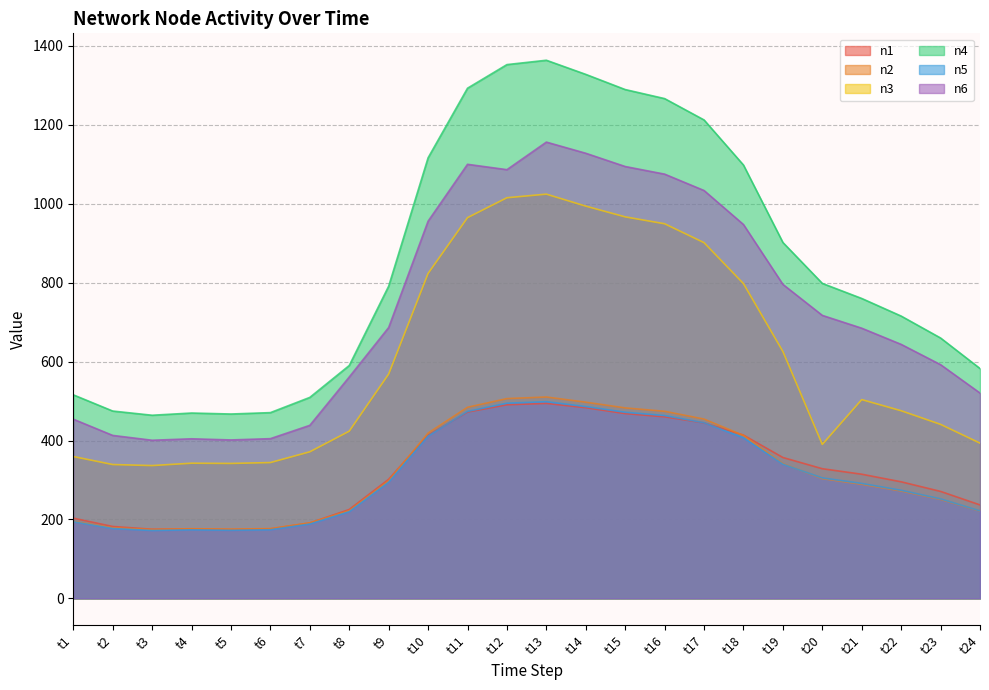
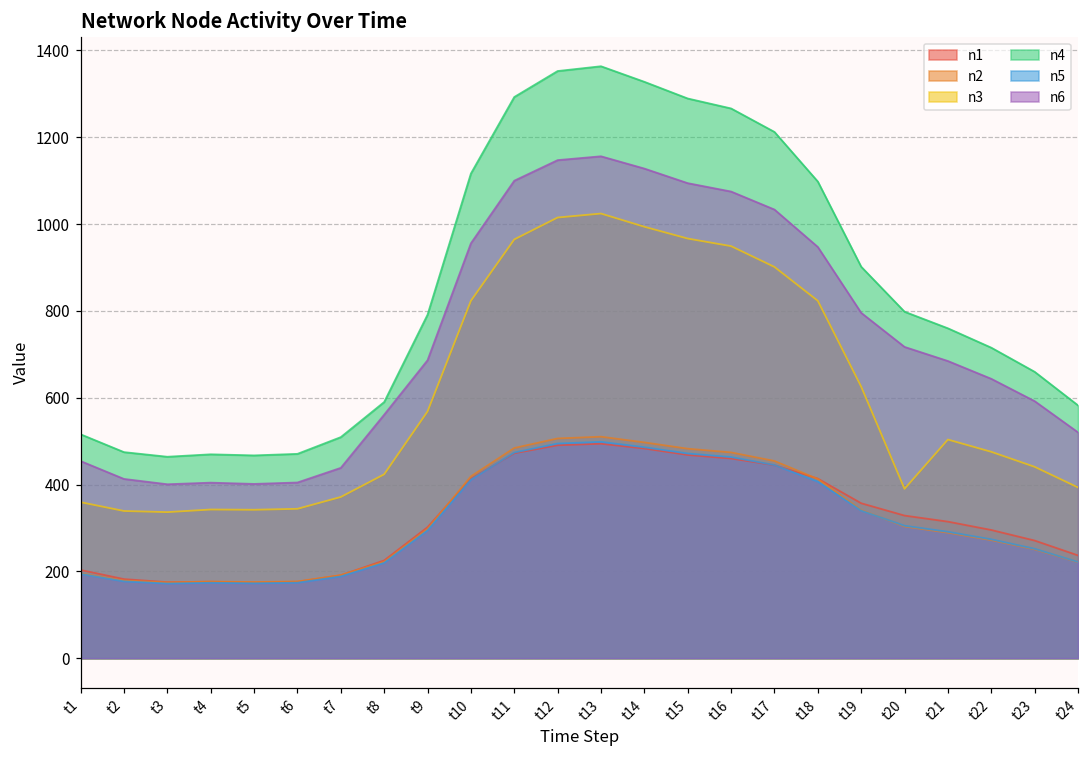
  {
    "n3": {
      "t1": 360,
      "t2": 340,
      "t3": 340,
      "t4": 340,
      "t5": 340,
      "t6": 340,
      "t7": 370,
      "t8": 420,
      "t9": 570,
      "t10": 820,
      "t11": 960,
      "t12": 1020,
      "t13": 1020,
      "t14": 990,
      "t15": 970,
      "t16": 950,
      "t17": 900,
-     "t18": 800,
+     "t18": 820,
      "t19": 630,
      "t20": 390,
      "t21": 500,
      "t22": 480,
      "t23": 440,
      "t24": 390
    },
    "n4": {
      "t1": 520,
      "t2": 470,
      "t3": 460,
      "t4": 470,
      "t5": 470,
      "t6": 470,
      "t7": 510,
      "t8": 590,
      "t9": 790,
      "t10": 1120,
      "t11": 1290,
      "t12": 1350,
      "t13": 1360,
      "t14": 1330,
      "t15": 1290,
      "t16": 1270,
      "t17": 1210,
      "t18": 1100,
      "t19": 900,
      "t20": 800,
      "t21": 760,
      "t22": 720,
      "t23": 660,
      "t24": 580
    },
    "n6": {
      "t1": 450,
      "t2": 410,
      "t3": 400,
      "t4": 400,
      "t5": 400,
      "t6": 400,
      "t7": 440,
      "t8": 560,
      "t9": 690,
      "t10": 960,
      "t11": 1100,
-     "t12": 1090,
+     "t12": 1150,
      "t13": 1160,
      "t14": 1130,
      "t15": 1090,
      "t16": 1070,
      "t17": 1030,
      "t18": 950,
      "t19": 800,
      "t20": 720,
      "t21": 680,
      "t22": 640,
      "t23": 590,
      "t24": 520
    }
  }
